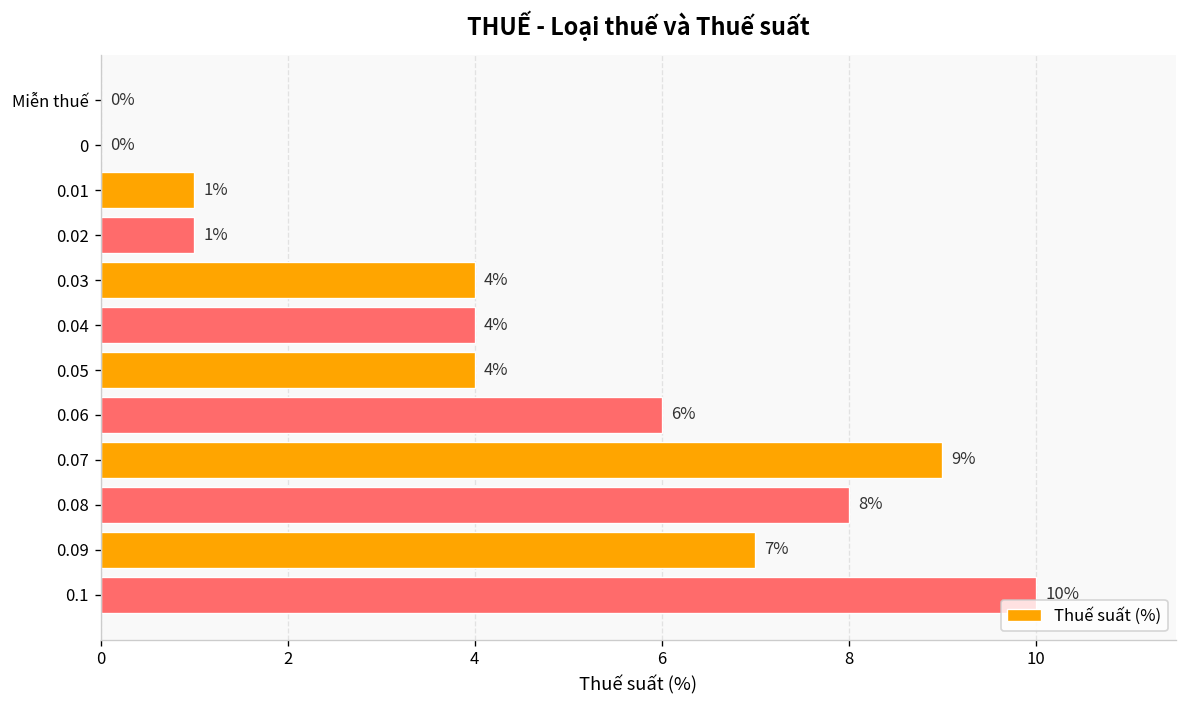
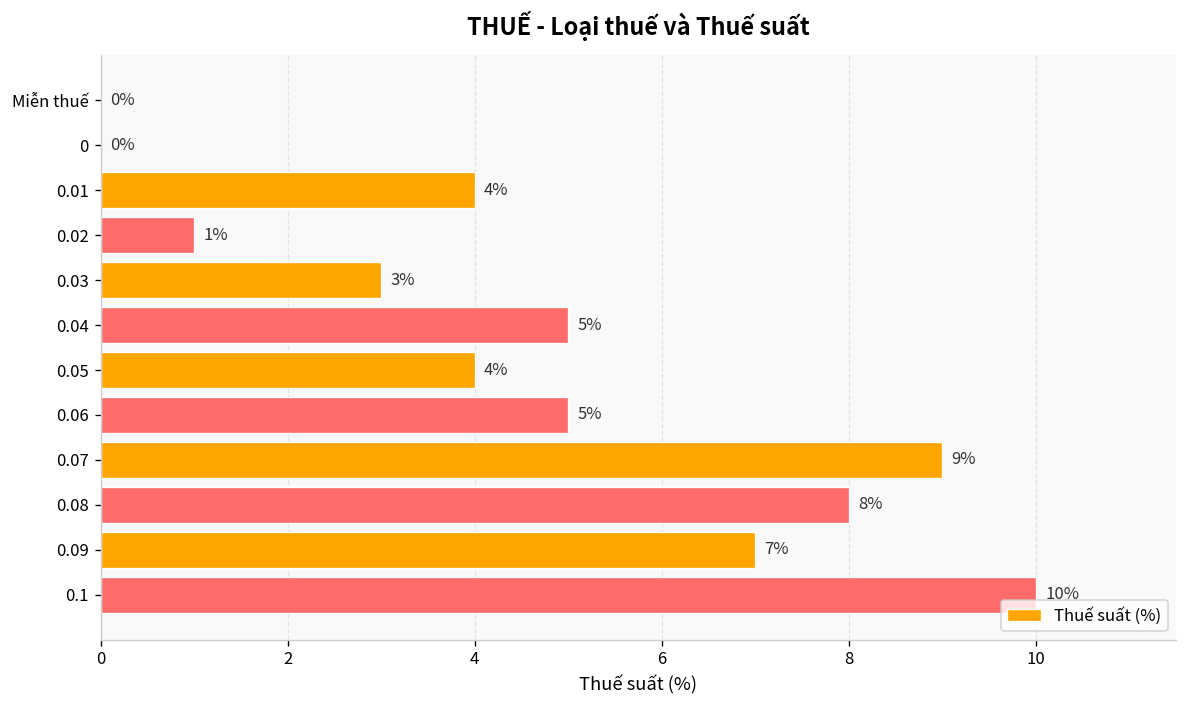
  {
    "Miễn thuế": "0%",
    "0": "0%",
-   "0.01": "1%",
+   "0.01": "4%",
    "0.02": "1%",
-   "0.03": "4%",
-   "0.04": "4%",
+   "0.03": "3%",
+   "0.04": "5%",
    "0.05": "4%",
-   "0.06": "6%",
+   "0.06": "5%",
    "0.07": "9%",
    "0.08": "8%",
    "0.09": "7%"
  }
